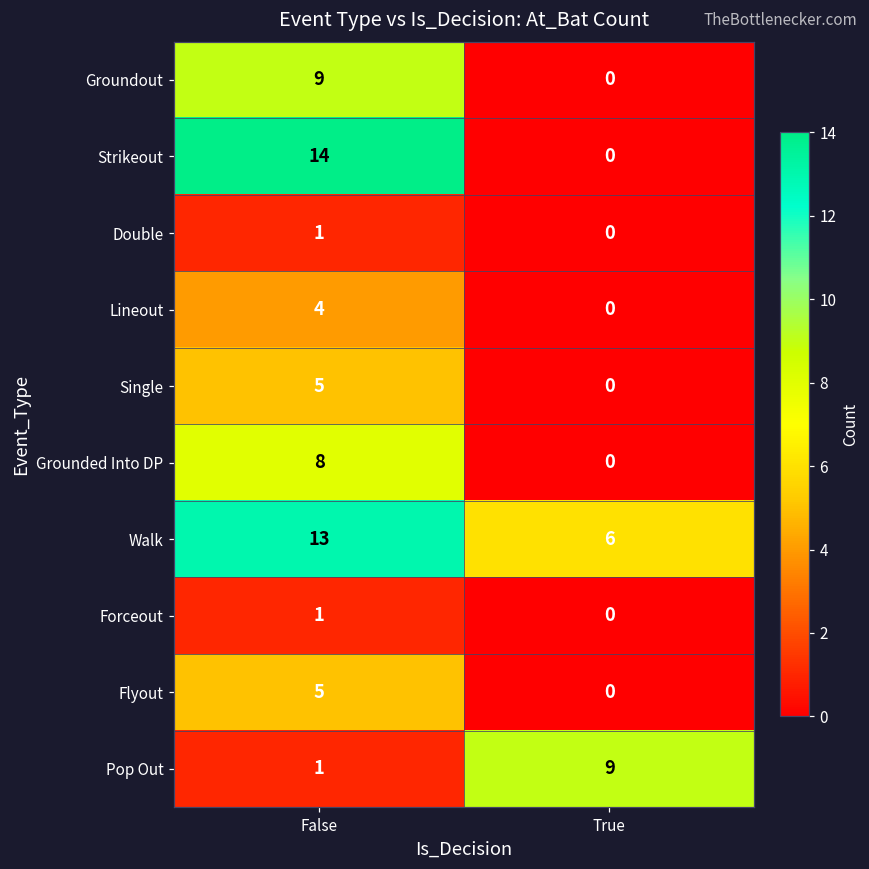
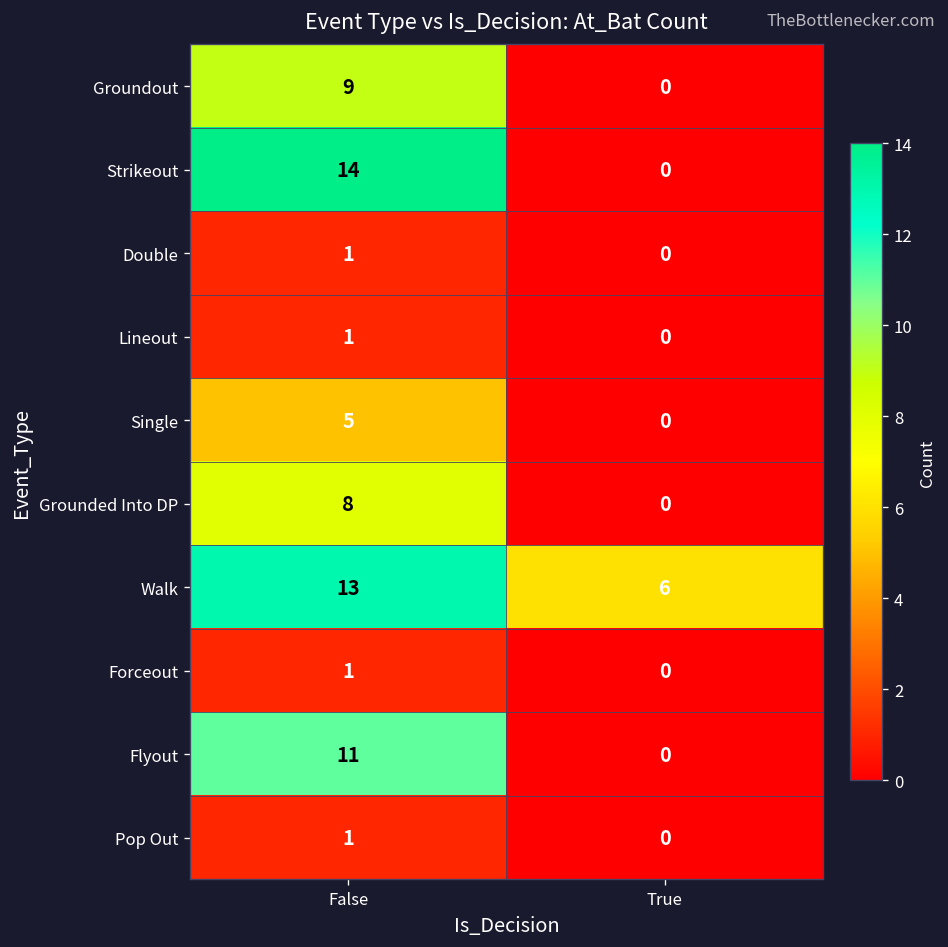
  {
    "Groundout": {
      "False": 9,
      "True": 0
    },
    "Strikeout": {
      "False": 14,
      "True": 0
    },
    "Double": {
      "False": 1,
      "True": 0
    },
    "Lineout": {
-     "False": 4,
+     "False": 1,
      "True": 0
    },
    "Single": {
      "False": 5,
      "True": 0
    },
    "Grounded Into DP": {
      "False": 8,
      "True": 0
    },
    "Walk": {
      "False": 13,
      "True": 6
    },
    "Forceout": {
      "False": 1,
      "True": 0
    },
    "Flyout": {
-     "False": 5,
+     "False": 11,
      "True": 0
    },
    "Pop Out": {
      "False": 1,
-     "True": 9
+     "True": 0
    }
  }
